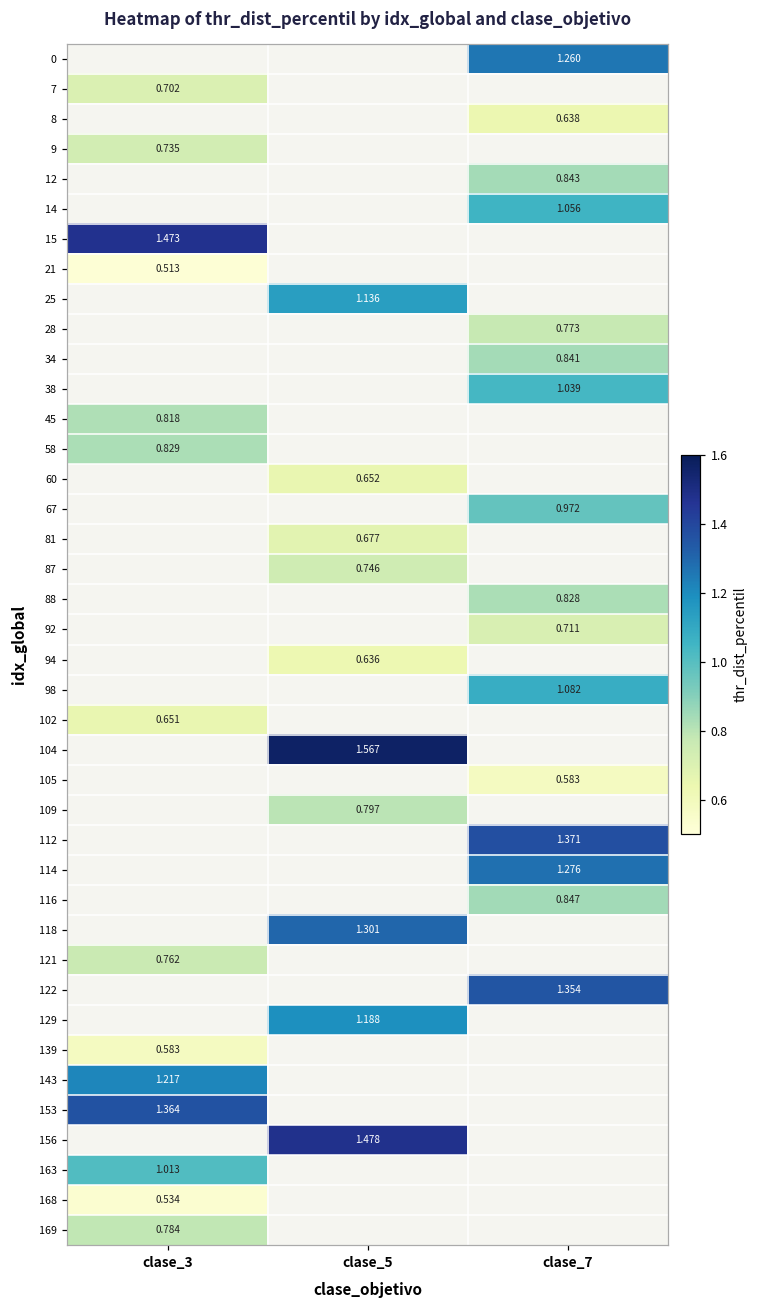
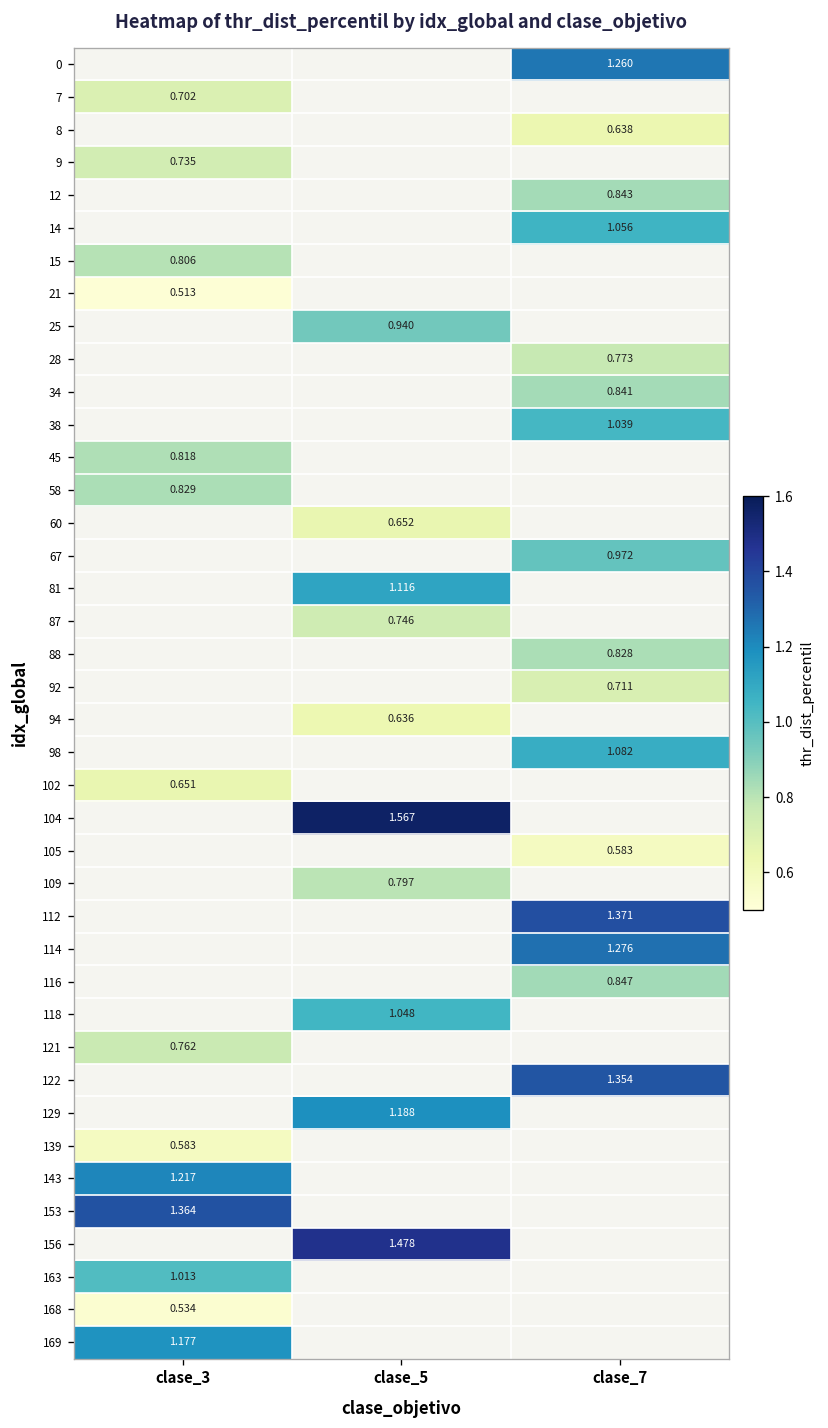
  {
    "0": {
      "clase_7": 1.260
    },
    "7": {
      "clase_3": 0.702
    },
    "8": {
      "clase_7": 0.638
    },
    "9": {
      "clase_3": 0.735
    },
    "12": {
      "clase_7": 0.843
    },
    "14": {
      "clase_7": 1.056
    },
    "15": {
-     "clase_3": 1.473
+     "clase_3": 0.806
    },
    "21": {
      "clase_3": 0.513
    },
    "25": {
-     "clase_5": 1.136
+     "clase_5": 0.940
    },
    "28": {
      "clase_7": 0.773
    },
    "34": {
      "clase_7": 0.841
    },
    "38": {
      "clase_7": 1.039
    },
    "45": {
      "clase_3": 0.818
    },
    "58": {
      "clase_3": 0.829
    },
    "60": {
      "clase_5": 0.652
    },
    "67": {
      "clase_7": 0.972
    },
    "81": {
-     "clase_5": 0.677
+     "clase_5": 1.116
    },
    "87": {
      "clase_5": 0.746
    },
    "88": {
      "clase_7": 0.828
    },
    "92": {
      "clase_7": 0.711
    },
    "94": {
      "clase_5": 0.636
    },
    "98": {
      "clase_7": 1.082
    },
    "102": {
      "clase_3": 0.651
    },
    "104": {
      "clase_5": 1.567
    },
    "105": {
      "clase_7": 0.583
    },
    "109": {
      "clase_5": 0.797
    },
    "112": {
      "clase_7": 1.371
    },
    "114": {
      "clase_7": 1.276
    },
    "116": {
      "clase_7": 0.847
    },
    "118": {
-     "clase_5": 1.301
+     "clase_5": 1.048
    },
    "121": {
      "clase_3": 0.762
    },
    "122": {
      "clase_7": 1.354
    },
    "129": {
      "clase_5": 1.188
    },
    "139": {
      "clase_3": 0.583
    },
    "143": {
      "clase_3": 1.217
    },
    "153": {
      "clase_3": 1.364
    },
    "156": {
      "clase_5": 1.478
    },
    "163": {
      "clase_3": 1.013
    },
    "168": {
      "clase_3": 0.534
    },
    "169": {
-     "clase_3": 0.784
+     "clase_3": 1.177
    }
  }
